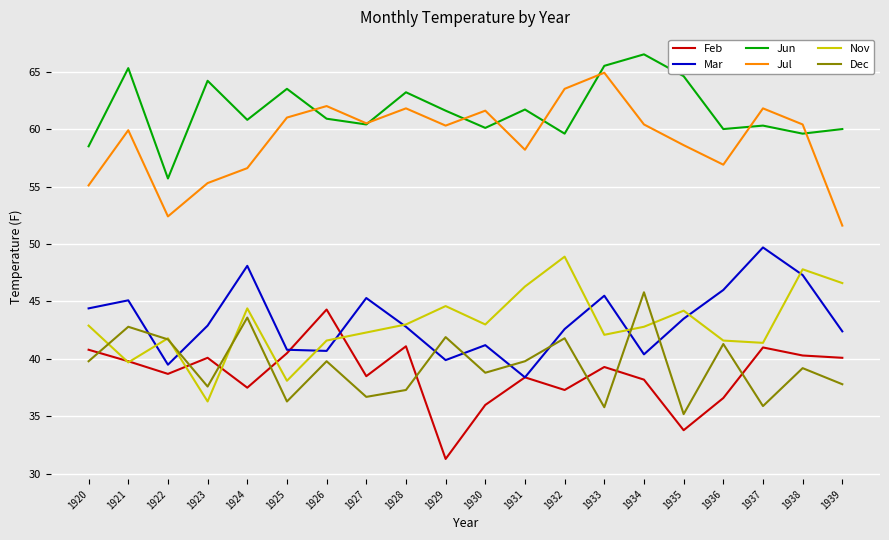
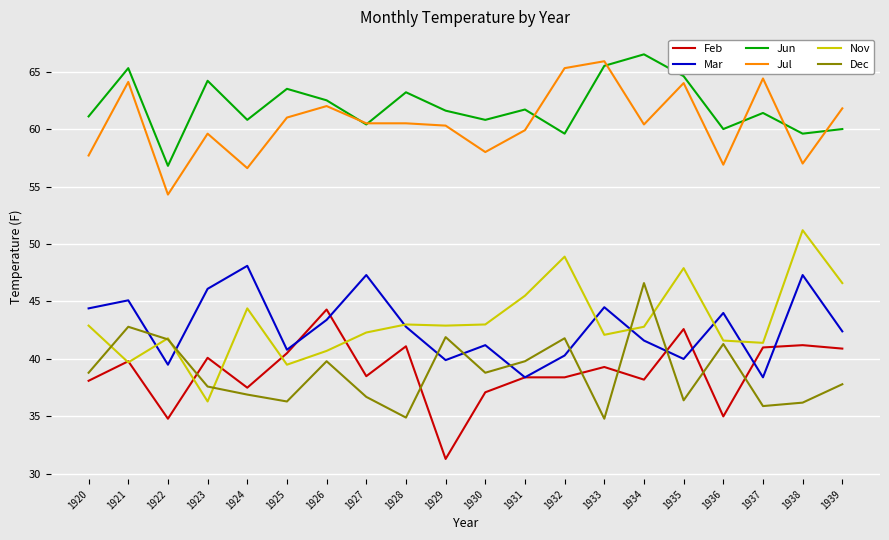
  {
    "Feb": {
-     "1920": 40.8,
-     "1922": 38.7,
+     "1920": 38.1,
+     "1922": 34.8,
      "1923": 40.1,
      "1924": 37.5,
      "1925": 40.5,
      "1926": 44.3,
      "1927": 38.5,
      "1928": 41.1,
      "1929": 31.3,
-     "1930": 36.0,
-     "1932": 37.3,
+     "1930": 37.1,
+     "1932": 38.4,
      "1933": 39.3,
      "1934": 38.2,
-     "1935": 33.8,
-     "1936": 36.6,
+     "1935": 42.6,
+     "1936": 35.0,
      "1937": 41.0,
-     "1938": 40.3,
-     "1939": 40.1
+     "1938": 41.2,
+     "1939": 40.9
    },
    "Mar": {
      "1920": 44.4,
      "1921": 45.1,
      "1922": 39.5,
-     "1923": 42.9,
+     "1923": 46.1,
      "1924": 48.1,
      "1925": 40.8,
-     "1926": 40.7,
-     "1927": 45.3,
+     "1926": 43.4,
+     "1927": 47.3,
      "1929": 39.9,
      "1930": 41.2,
-     "1932": 42.6,
-     "1933": 45.5,
-     "1934": 40.4,
-     "1935": 43.5,
-     "1936": 46,
-     "1937": 49.7,
+     "1932": 40.3,
+     "1933": 44.5,
+     "1934": 41.6,
+     "1935": 40.0,
+     "1936": 44,
+     "1937": 38.4,
      "1938": 47.3,
      "1939": 42.4
    },
    "Jun": {
-     "1920": 58.5,
+     "1920": 61.1,
      "1921": 65.3,
-     "1922": 55.7,
+     "1922": 56.8,
      "1923": 64.2,
      "1924": 60.8,
      "1925": 63.5,
-     "1926": 60.9,
+     "1926": 62.5,
      "1928": 63.2,
      "1929": 61.6,
-     "1930": 60.1,
+     "1930": 60.8,
      "1931": 61.7,
      "1932": 59.6,
      "1933": 65.5,
      "1934": 66.5,
      "1935": 64.6,
      "1936": 60.0,
-     "1937": 60.3,
+     "1937": 61.4,
      "1938": 59.6,
      "1939": 60.0
    },
    "Jul": {
-     "1920": 55.1,
-     "1921": 59.9,
-     "1922": 52.4,
-     "1923": 55.3,
+     "1920": 57.7,
+     "1921": 64.1,
+     "1922": 54.3,
+     "1923": 59.6,
      "1924": 56.6,
      "1925": 61.0,
      "1926": 62.0,
-     "1928": 61.8,
+     "1928": 60.5,
      "1929": 60.3,
-     "1930": 61.6,
-     "1931": 58.2,
-     "1932": 63.5,
-     "1933": 64.9,
+     "1930": 58.0,
+     "1931": 59.9,
+     "1932": 65.3,
+     "1933": 65.9,
      "1934": 60.4,
-     "1935": 58.6,
+     "1935": 64.0,
      "1936": 56.9,
-     "1937": 61.8,
-     "1938": 60.4,
-     "1939": 51.6
+     "1937": 64.4,
+     "1938": 57.0,
+     "1939": 61.8
    },
    "Nov": {
      "1920": 42.9,
      "1923": 36.3,
      "1924": 44.4,
-     "1925": 38.1,
-     "1926": 41.6,
+     "1925": 39.5,
+     "1926": 40.7,
      "1927": 42.3,
-     "1929": 44.6,
+     "1929": 42.9,
      "1930": 43.0,
-     "1931": 46.3,
+     "1931": 45.5,
      "1932": 48.9,
      "1933": 42.1,
      "1934": 42.8,
-     "1935": 44.2,
+     "1935": 47.9,
      "1936": 41.6,
      "1937": 41.4,
-     "1938": 47.8,
+     "1938": 51.2,
      "1939": 46.6
    },
    "Dec": {
-     "1920": 39.8,
+     "1920": 38.8,
      "1921": 42.8,
      "1923": 37.6,
-     "1924": 43.6,
+     "1924": 36.9,
      "1925": 36.3,
      "1926": 39.8,
      "1927": 36.7,
-     "1928": 37.3,
+     "1928": 34.9,
      "1929": 41.9,
      "1930": 38.8,
      "1931": 39.8,
      "1932": 41.8,
-     "1933": 35.8,
-     "1934": 45.8,
-     "1935": 35.2,
+     "1933": 34.8,
+     "1934": 46.6,
+     "1935": 36.4,
      "1936": 41.3,
      "1937": 35.9,
-     "1938": 39.2,
+     "1938": 36.2,
      "1939": 37.8
    }
  }
